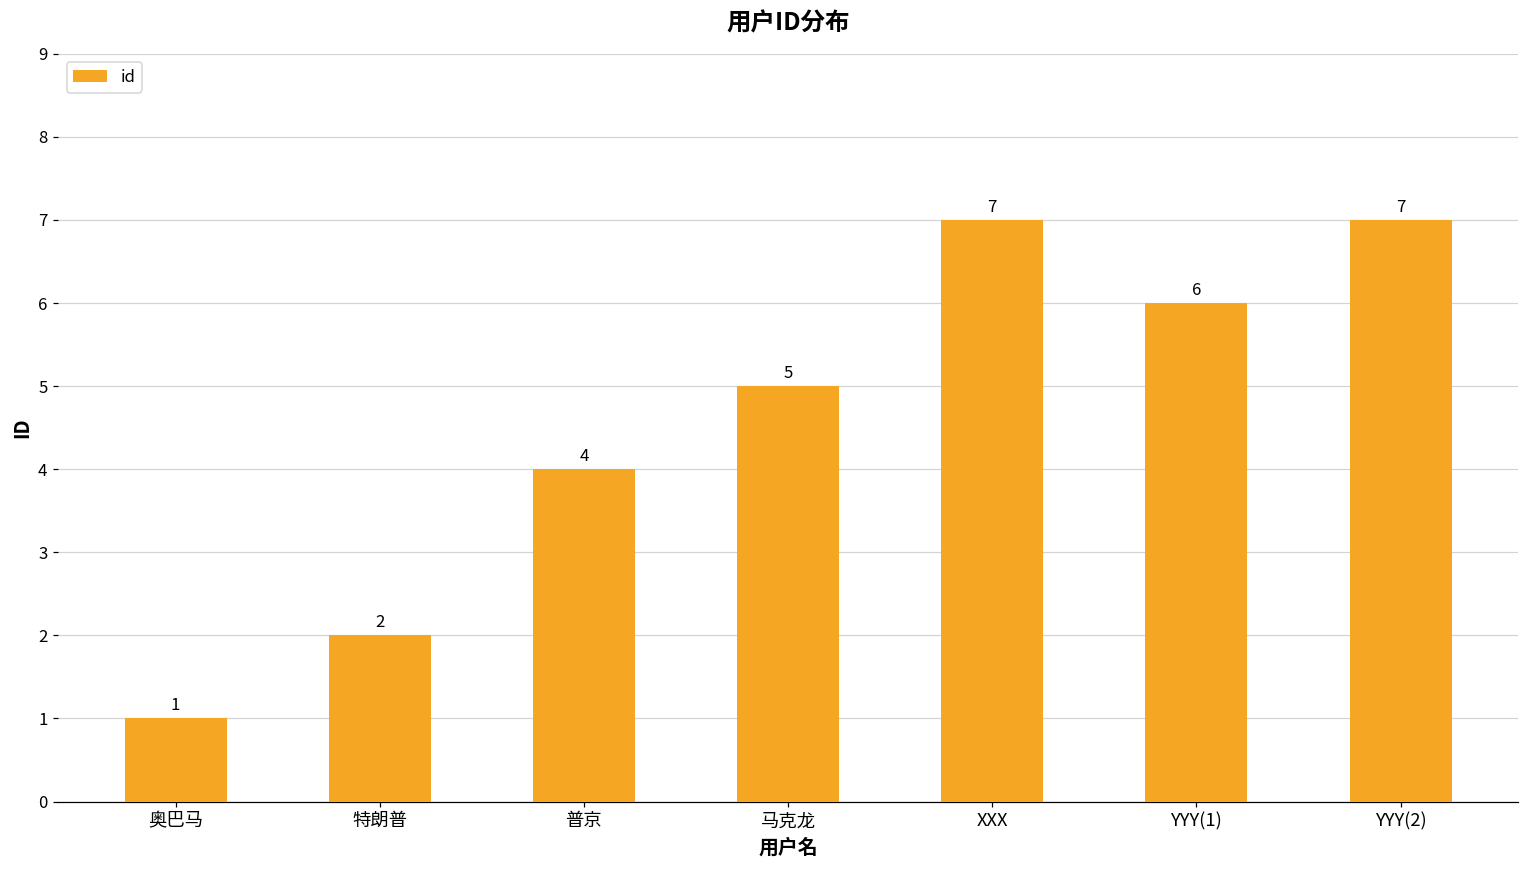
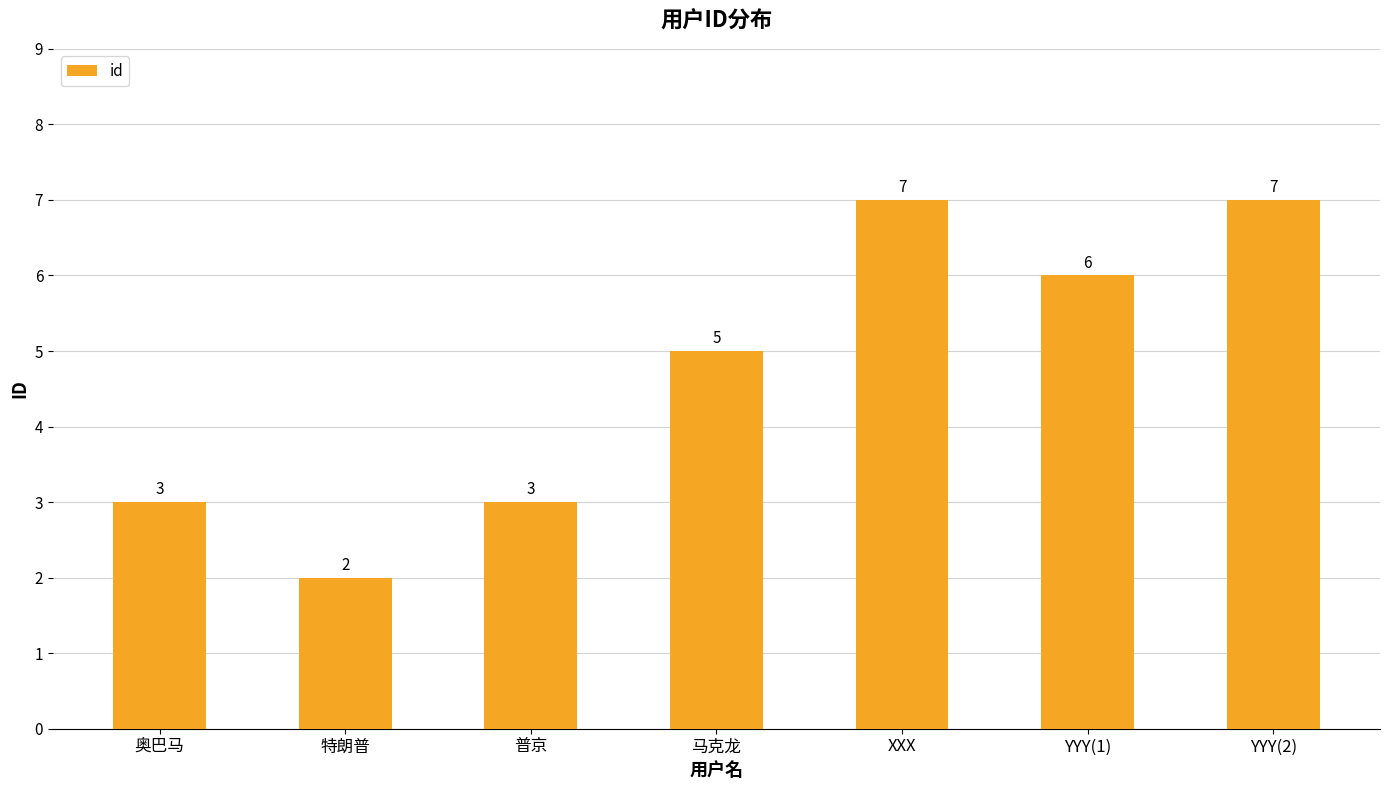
  {
-   "奥巴马": 1,
+   "奥巴马": 3,
    "特朗普": 2,
-   "普京": 4,
+   "普京": 3,
    "马克龙": 5,
    "XXX": 7,
    "YYY(1)": 6,
    "YYY(2)": 7
  }
